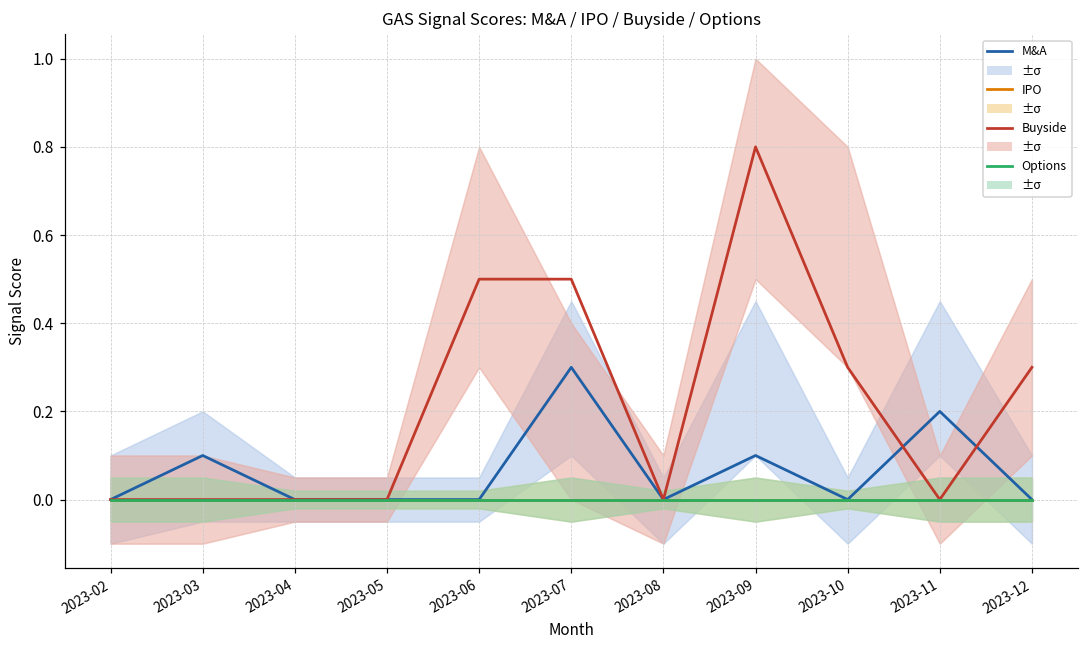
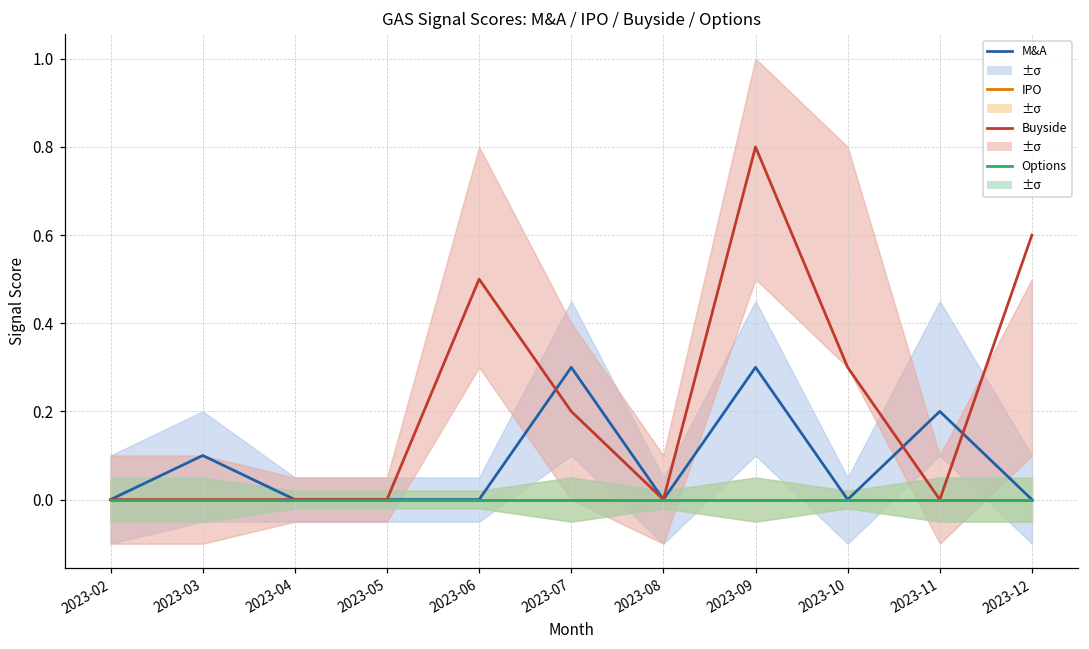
  {
    "M&A": {
      "2023-07": 0.3,
-     "2023-09": 0.1,
+     "2023-09": 0.3,
      "2023-11": 0.2
    },
    "Options": {
      "2023-07": 0.0,
      "2023-09": 0.0
    },
    "Buyside": {
      "2023-06": 0.5,
-     "2023-07": 0.5,
+     "2023-07": 0.2,
      "2023-09": 0.8,
      "2023-10": 0.3,
-     "2023-12": 0.3
+     "2023-12": 0.6
    }
  }
